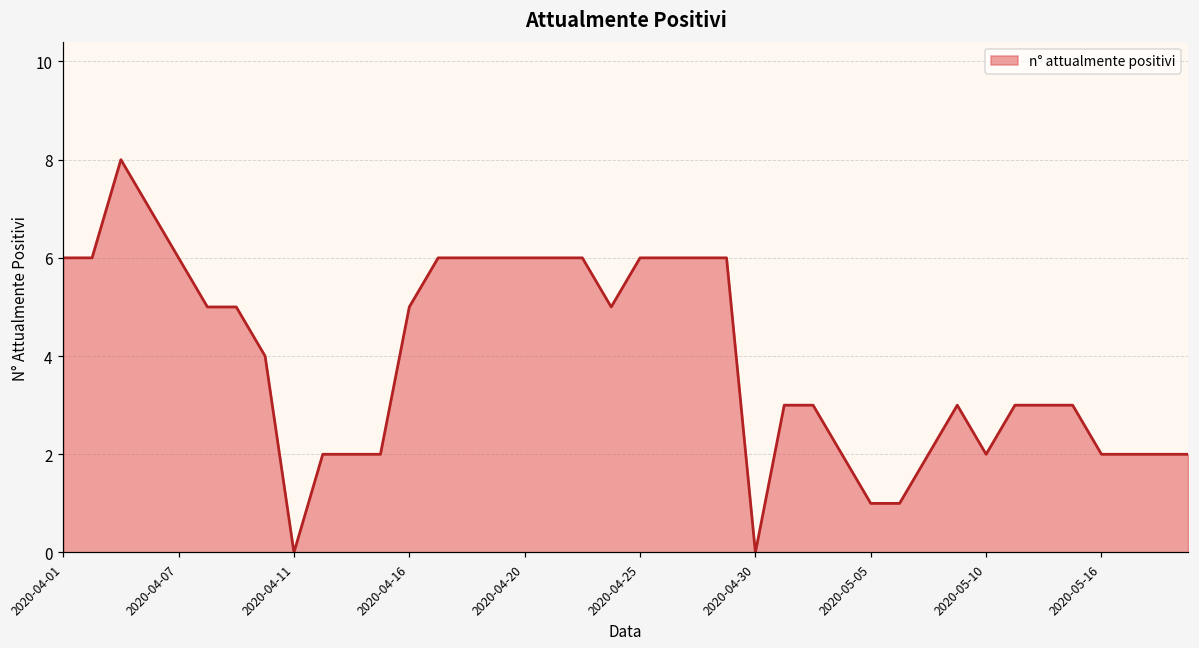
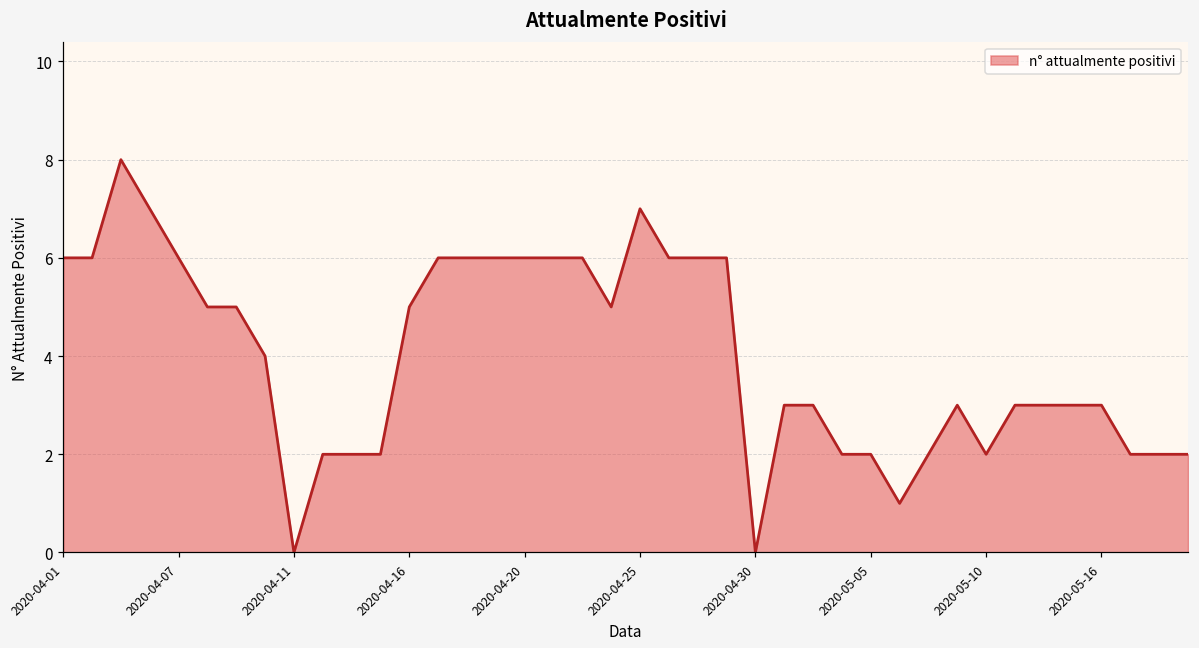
  {
    "2020-04-01": 6,
    "2020-04-07": 6,
    "2020-04-11": 0,
    "2020-04-16": 5,
    "2020-04-20": 6,
-   "2020-04-25": 6,
+   "2020-04-25": 7,
    "2020-04-30": 0,
-   "2020-05-05": 1,
+   "2020-05-05": 2,
    "2020-05-10": 2,
-   "2020-05-16": 2
+   "2020-05-16": 3
  }
